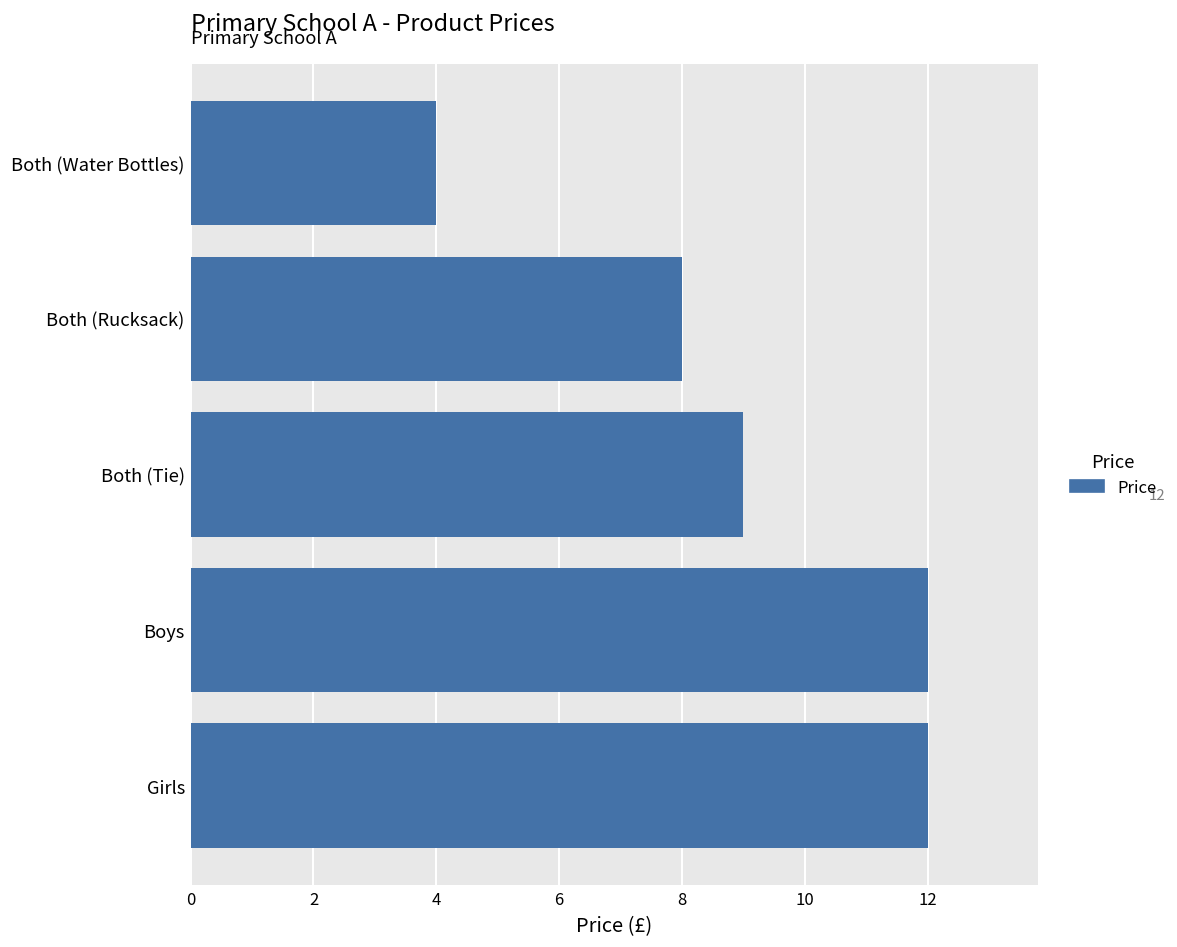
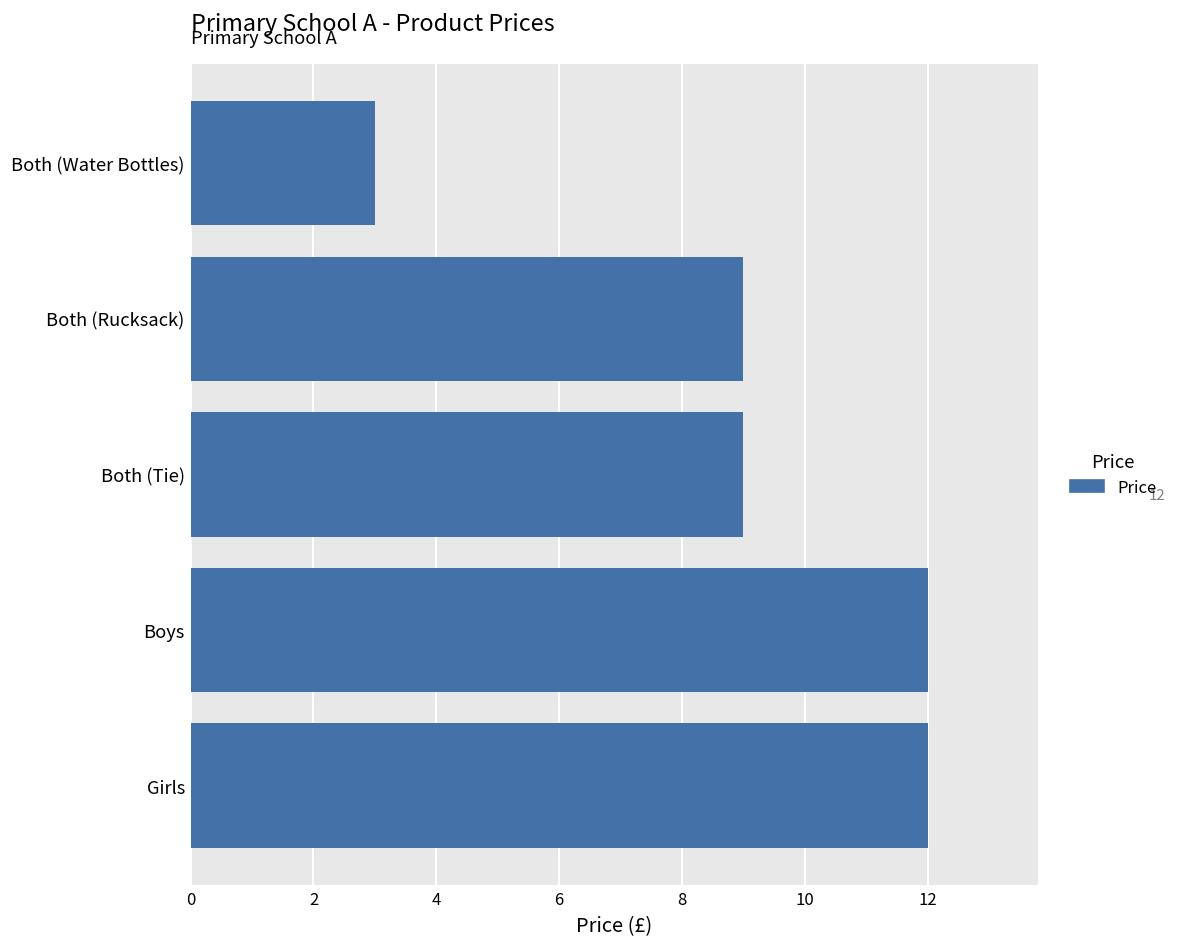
  {
-   "Both (Water Bottles)": 4,
-   "Both (Rucksack)": 8,
+   "Both (Water Bottles)": 3,
+   "Both (Rucksack)": 9,
    "Both (Tie)": 9,
    "Boys": 12,
    "Girls": 12
  }
